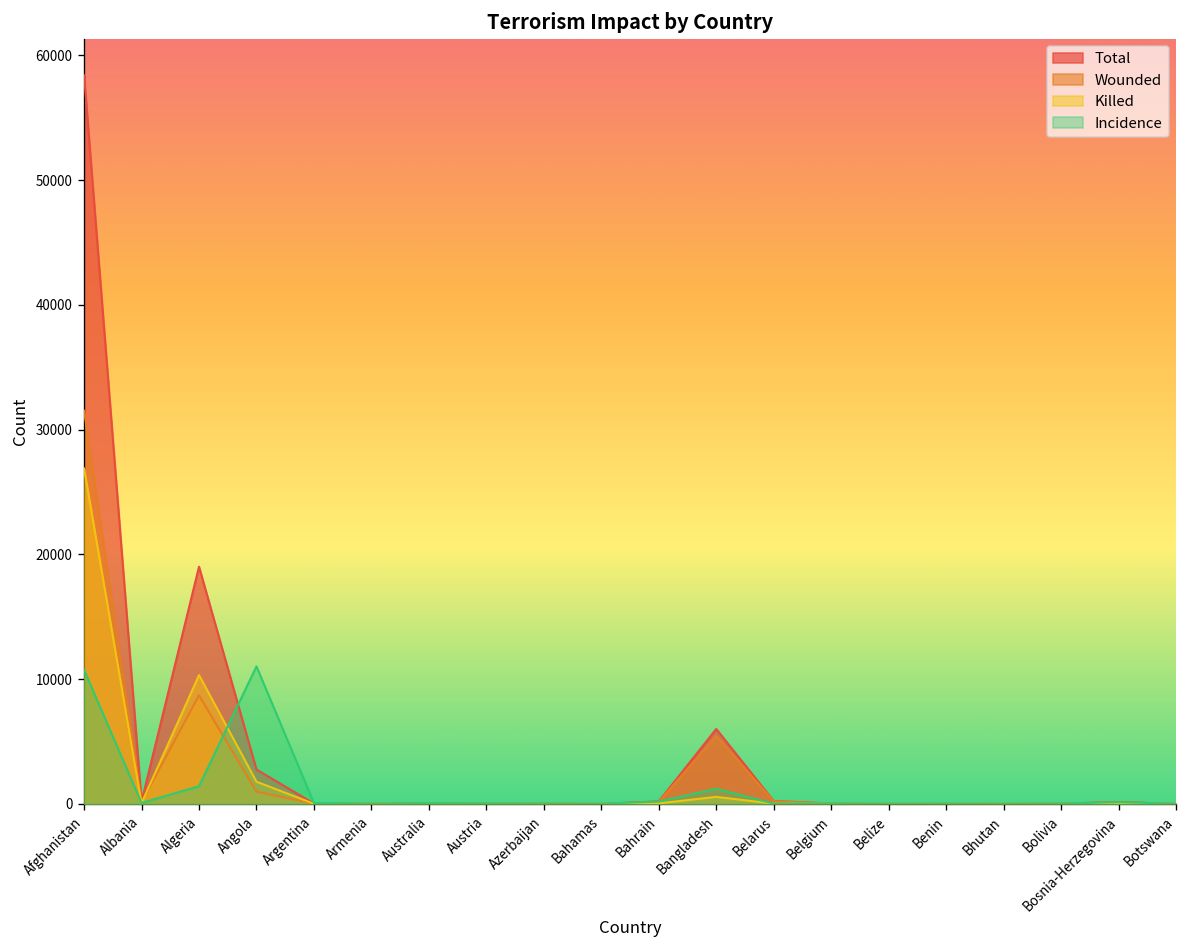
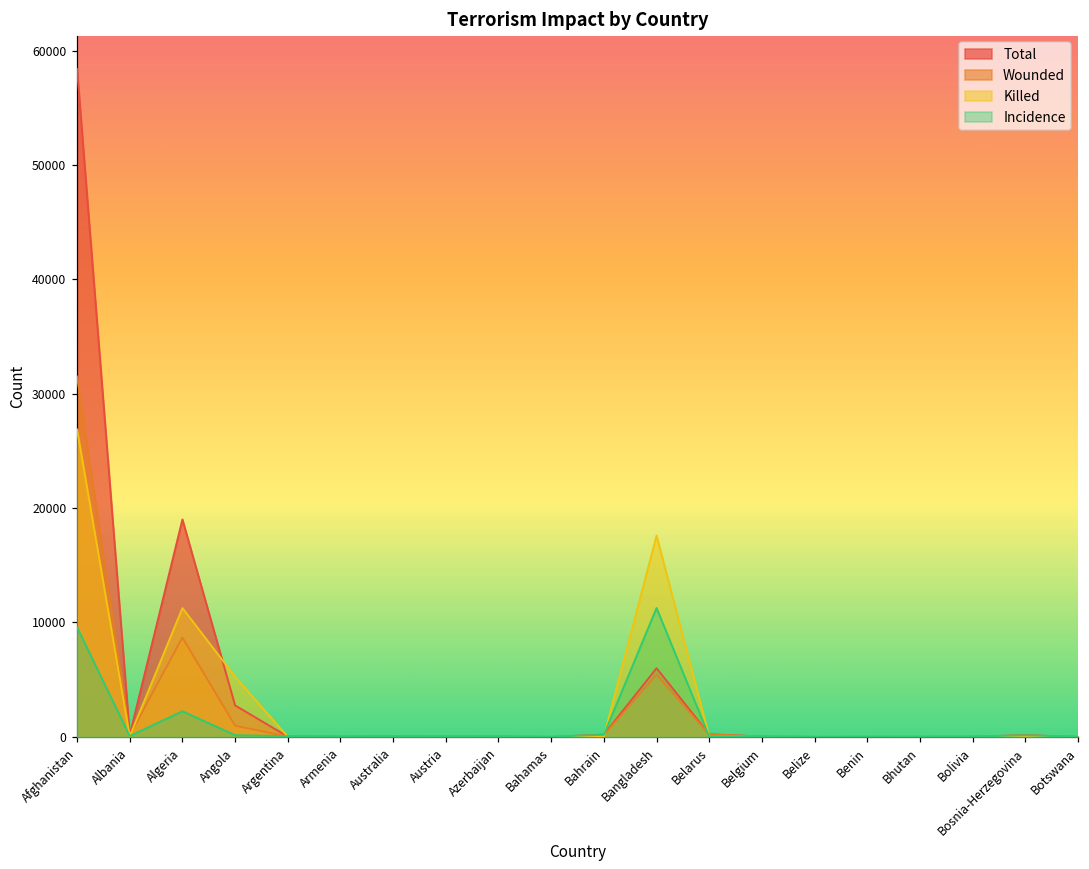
  {
    "Killed": {
      "Afghanistan": 26900,
-     "Algeria": 10300,
-     "Angola": 1800,
-     "Bangladesh": 600
+     "Algeria": 11300,
+     "Angola": 5300,
+     "Bangladesh": 17600
    },
    "Incidence": {
-     "Afghanistan": 10700,
-     "Algeria": 1400,
-     "Angola": 11000,
-     "Bangladesh": 1200
+     "Afghanistan": 9600,
+     "Algeria": 2200,
+     "Angola": 100,
+     "Bangladesh": 11300
    }
  }
